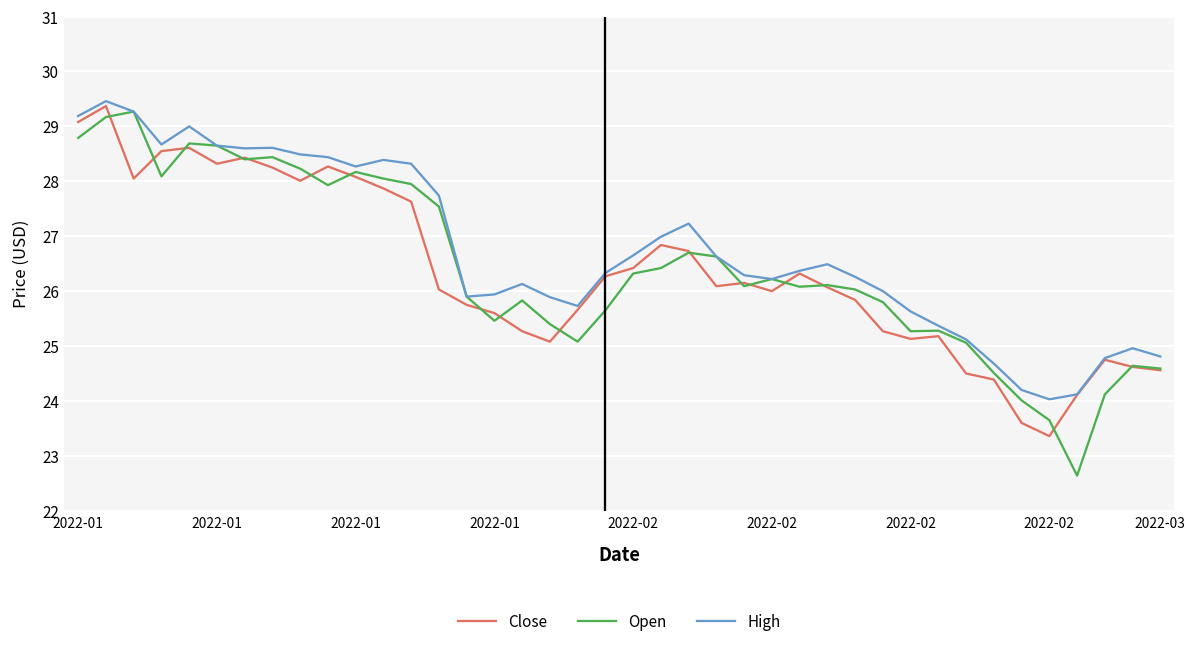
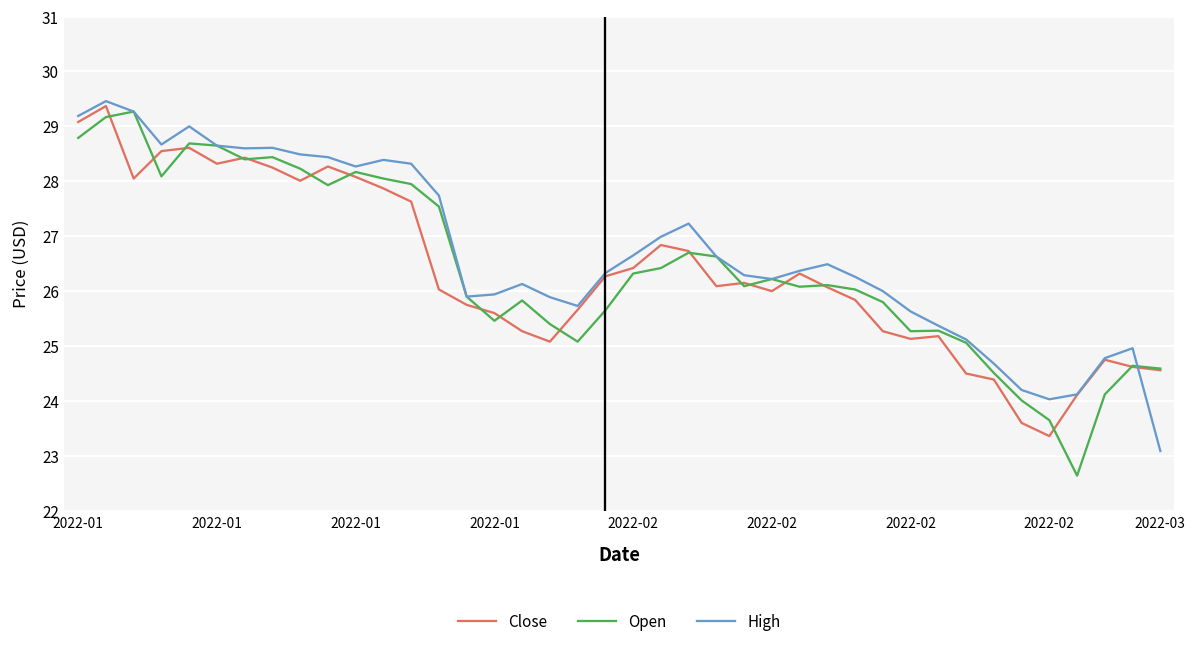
  {
    "High": {
-     "2022-03": 24.8
+     "2022-03": 23.1
    }
  }
